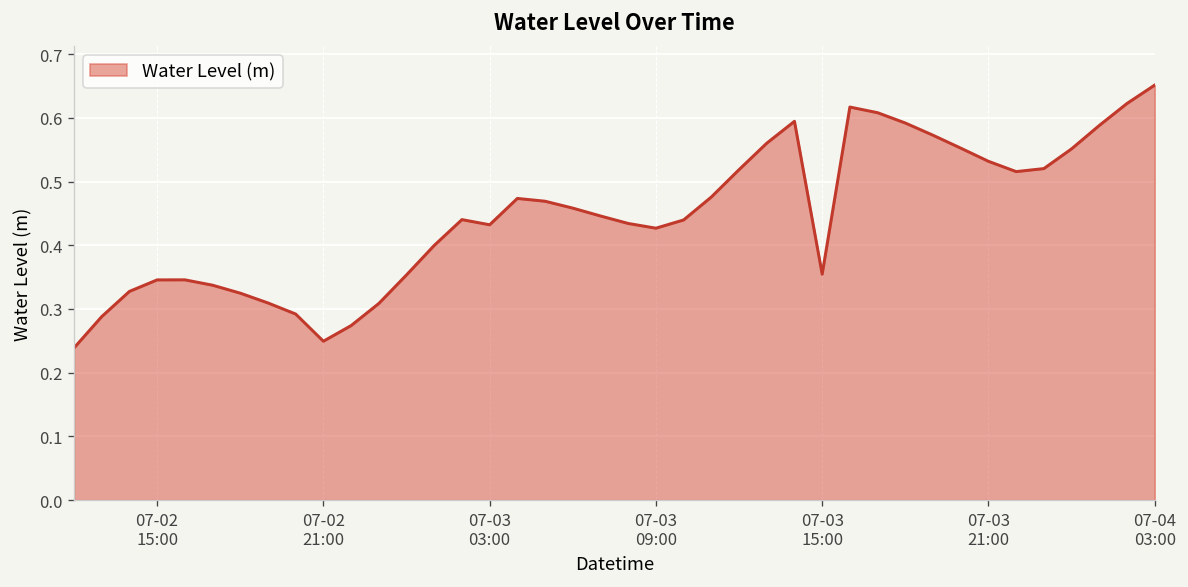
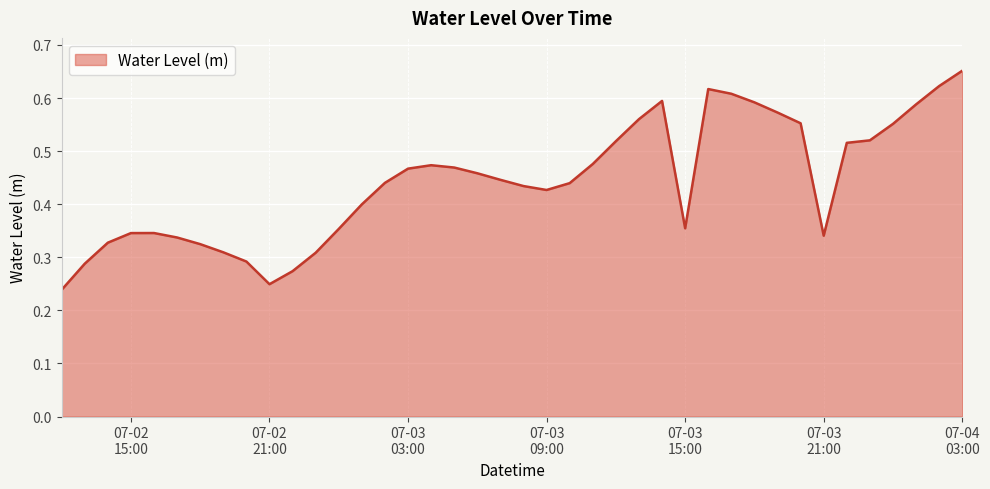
  {
    "07-02 15:00": 0.35,
    "07-02 21:00": 0.25,
-   "07-03 03:00": 0.43,
+   "07-03 03:00": 0.47,
    "07-03 09:00": 0.43,
    "07-03 15:00": 0.35,
-   "07-03 21:00": 0.53,
+   "07-03 21:00": 0.34,
    "07-04 03:00": 0.65
  }
